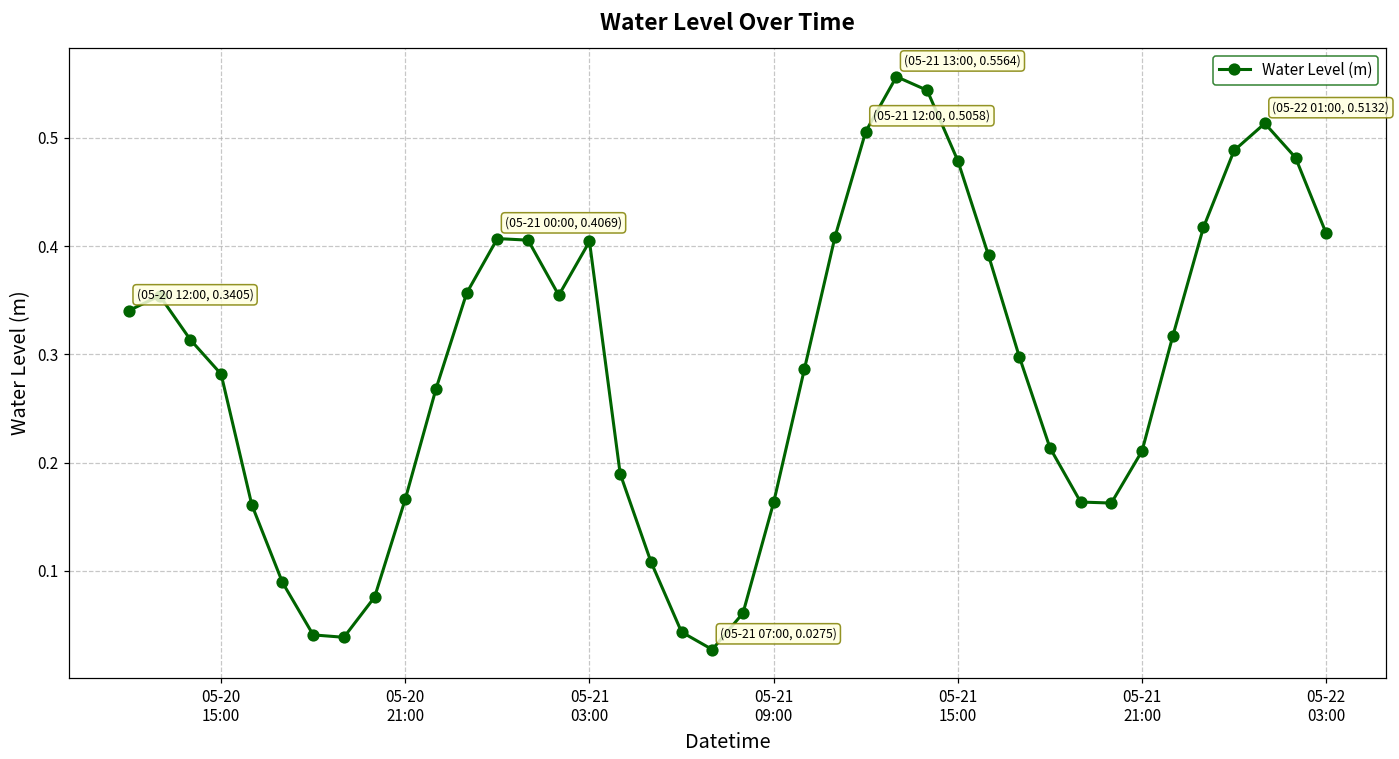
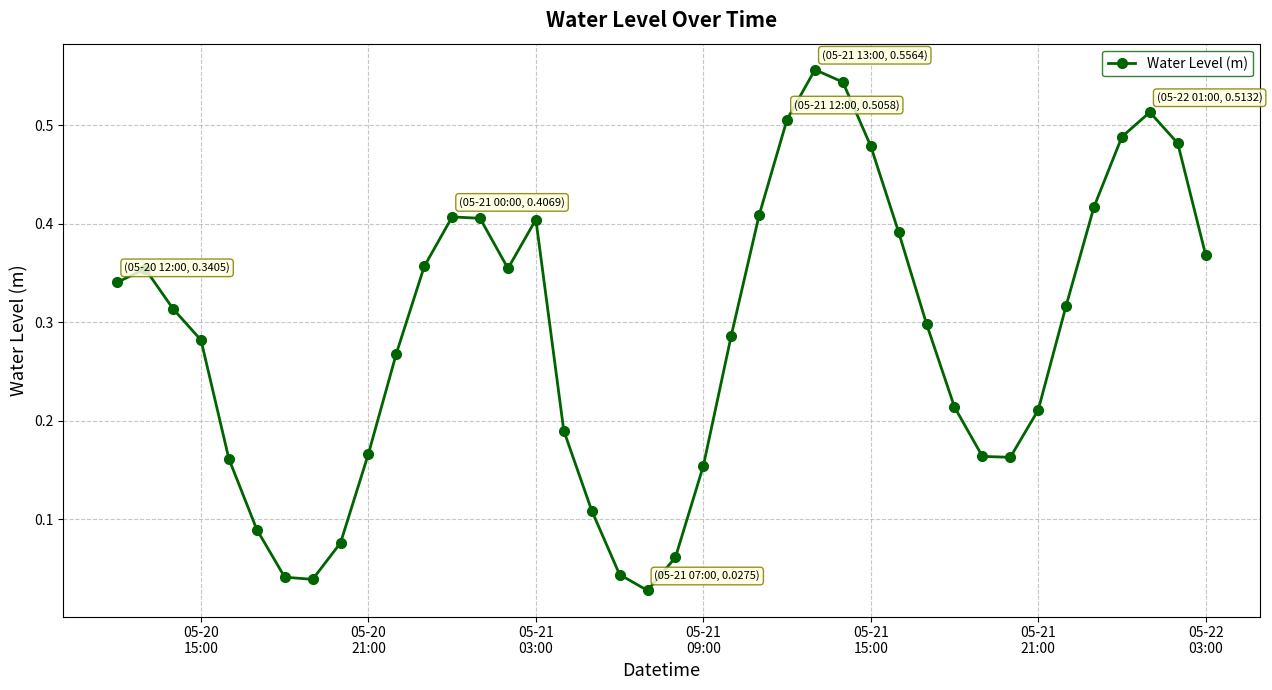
  {
    "05-20 15:00": 0.28,
    "05-20 21:00": 0.17,
-   "05-21 09:00": 0.16,
+   "05-21 09:00": 0.15,
    "05-21 15:00": 0.48,
    "05-21 21:00": 0.21,
-   "05-22 03:00": 0.41
+   "05-22 03:00": 0.37
  }
